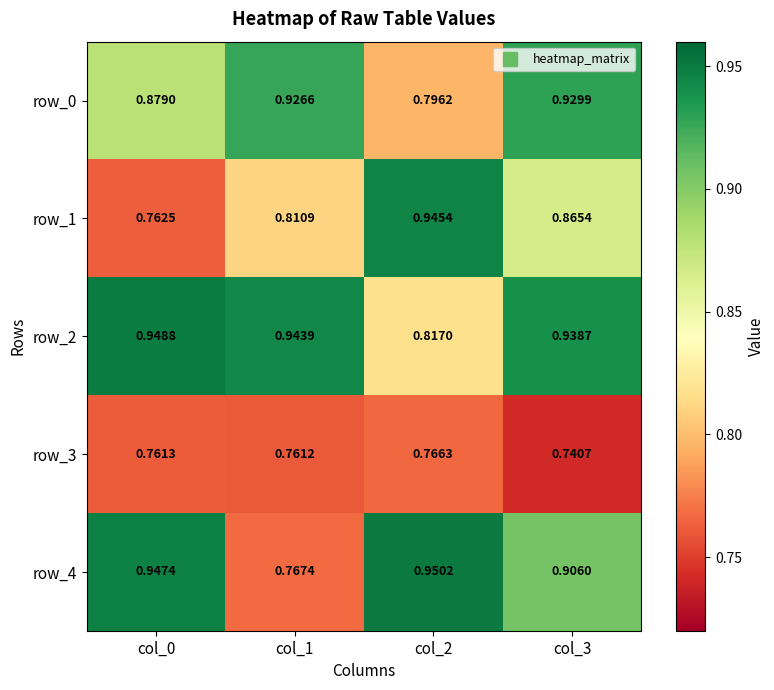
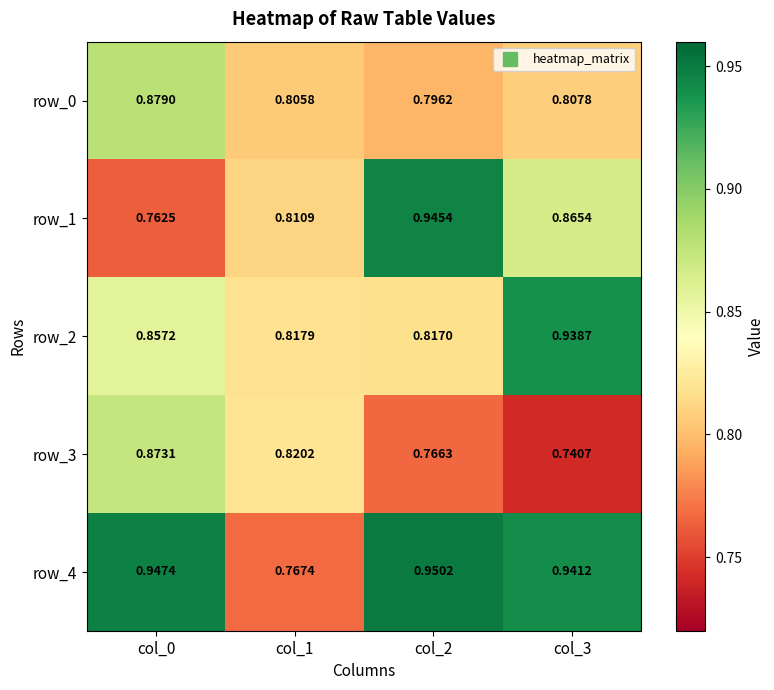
  {
    "row_0": {
      "col_0": 0.8790,
-     "col_1": 0.9266,
+     "col_1": 0.8058,
      "col_2": 0.7962,
-     "col_3": 0.9299
+     "col_3": 0.8078
    },
    "row_1": {
      "col_0": 0.7625,
      "col_1": 0.8109,
      "col_2": 0.9454,
      "col_3": 0.8654
    },
    "row_2": {
-     "col_0": 0.9488,
-     "col_1": 0.9439,
+     "col_0": 0.8572,
+     "col_1": 0.8179,
      "col_2": 0.8170,
      "col_3": 0.9387
    },
    "row_3": {
-     "col_0": 0.7613,
-     "col_1": 0.7612,
+     "col_0": 0.8731,
+     "col_1": 0.8202,
      "col_2": 0.7663,
      "col_3": 0.7407
    },
    "row_4": {
      "col_0": 0.9474,
      "col_1": 0.7674,
      "col_2": 0.9502,
-     "col_3": 0.9060
+     "col_3": 0.9412
    }
  }
